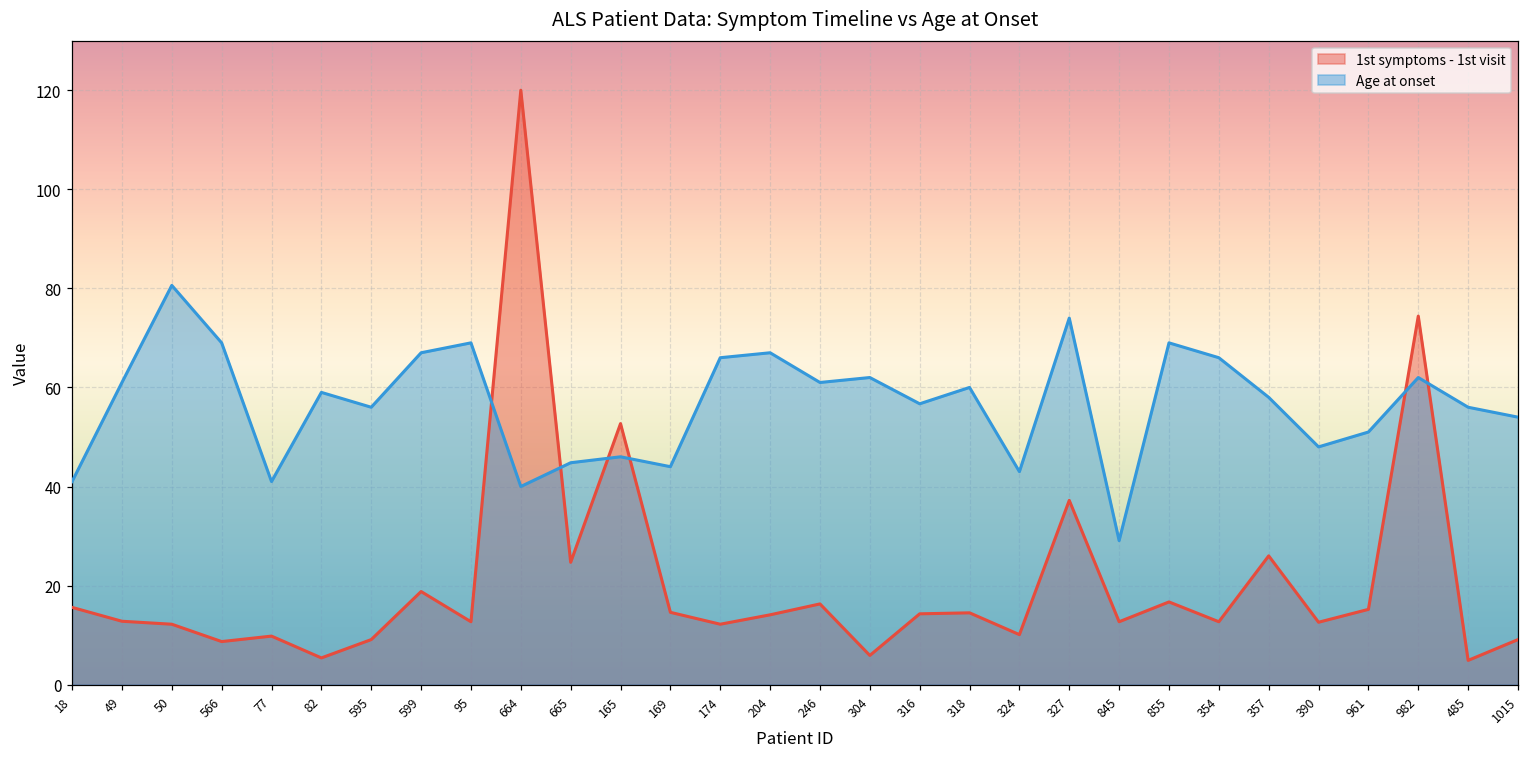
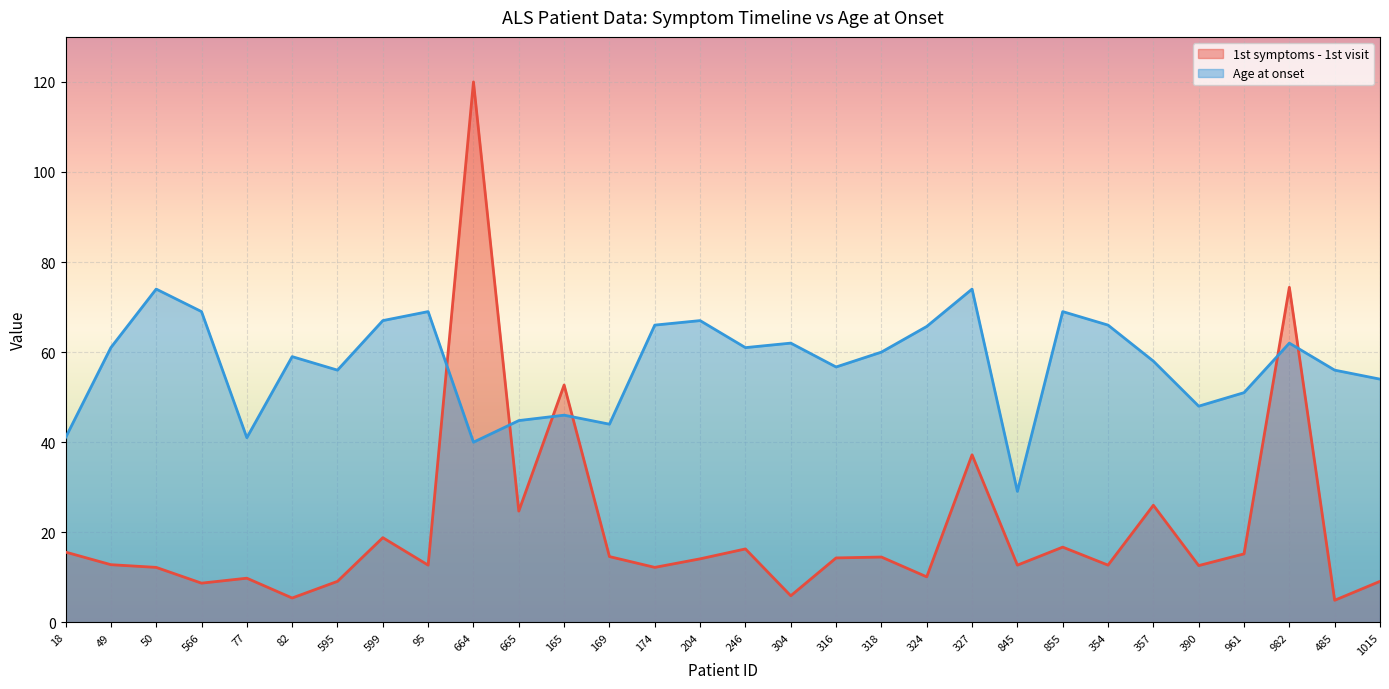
  {
    "1st symptoms - 1st visit": {
      "18": 16,
      "49": 13,
      "50": 12,
      "566": 9,
      "77": 10,
      "82": 5,
      "595": 9,
      "599": 19,
      "95": 13,
      "664": 120,
      "665": 25,
      "165": 53,
      "169": 15,
      "174": 12,
      "204": 14,
      "246": 16,
      "304": 6,
      "316": 14,
      "318": 15,
      "324": 10,
      "327": 37,
      "845": 13,
      "855": 17,
      "354": 13,
      "357": 26,
      "390": 13,
      "961": 15,
      "982": 74,
      "485": 5,
      "1015": 9
    },
    "Age at onset": {
      "18": 41,
      "49": 61,
-     "50": 81,
+     "50": 74,
      "566": 69,
      "77": 41,
      "82": 59,
      "595": 56,
      "599": 67,
      "95": 69,
      "664": 40,
      "665": 45,
      "165": 46,
      "169": 44,
      "174": 66,
      "204": 67,
      "246": 61,
      "304": 62,
      "316": 57,
      "318": 60,
-     "324": 43,
+     "324": 66,
      "327": 74,
      "845": 29,
      "855": 69,
      "354": 66,
      "357": 58,
      "390": 48,
      "961": 51,
      "982": 62,
      "485": 56,
      "1015": 54
    }
  }
